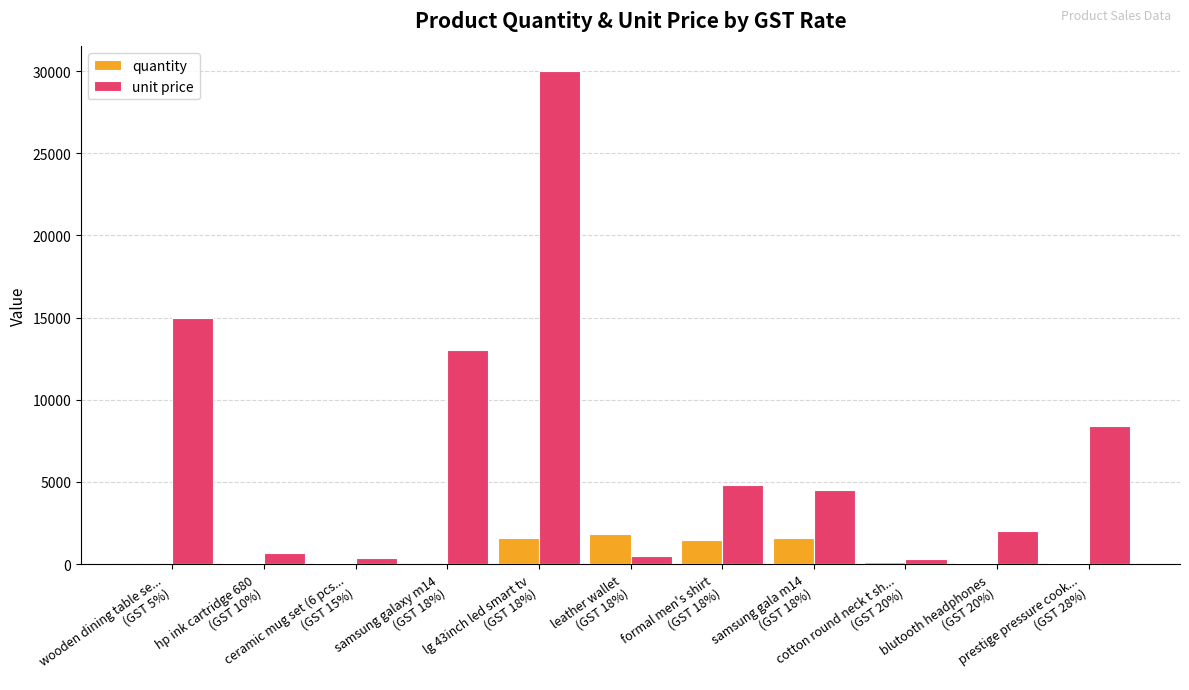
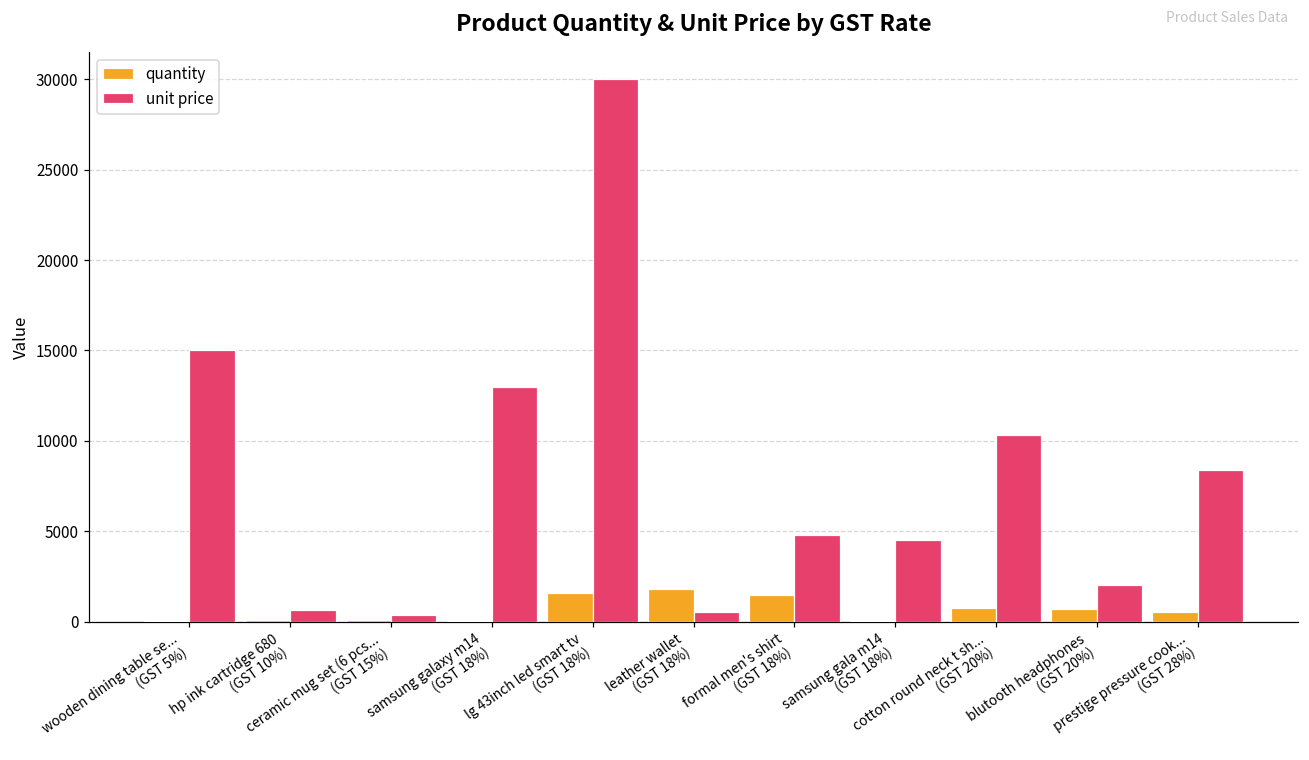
  {
    "quantity": {
      "lg 43inch led smart tv (GST 18%)": 1600,
      "leather wallet (GST 18%)": 1800,
      "formal men's shirt (GST 18%)": 1500,
-     "samsung gala m14 (GST 18%)": 1600,
-     "cotton round neck t sh... (GST 20%)": 100,
-     "blutooth headphones (GST 20%)": 0,
-     "prestige pressure cook... (GST 28%)": 0
+     "samsung gala m14 (GST 18%)": 0,
+     "cotton round neck t sh... (GST 20%)": 700,
+     "blutooth headphones (GST 20%)": 700,
+     "prestige pressure cook... (GST 28%)": 600
    },
    "unit price": {
      "wooden dining table se... (GST 5%)": 15000,
      "hp ink cartridge 680 (GST 10%)": 700,
      "ceramic mug set (6 pcs... (GST 15%)": 400,
      "samsung galaxy m14 (GST 18%)": 13000,
      "lg 43inch led smart tv (GST 18%)": 30000,
      "leather wallet (GST 18%)": 500,
      "formal men's shirt (GST 18%)": 4800,
      "samsung gala m14 (GST 18%)": 4500,
-     "cotton round neck t sh... (GST 20%)": 300,
+     "cotton round neck t sh... (GST 20%)": 10300,
      "blutooth headphones (GST 20%)": 2000,
      "prestige pressure cook... (GST 28%)": 8400
    }
  }
